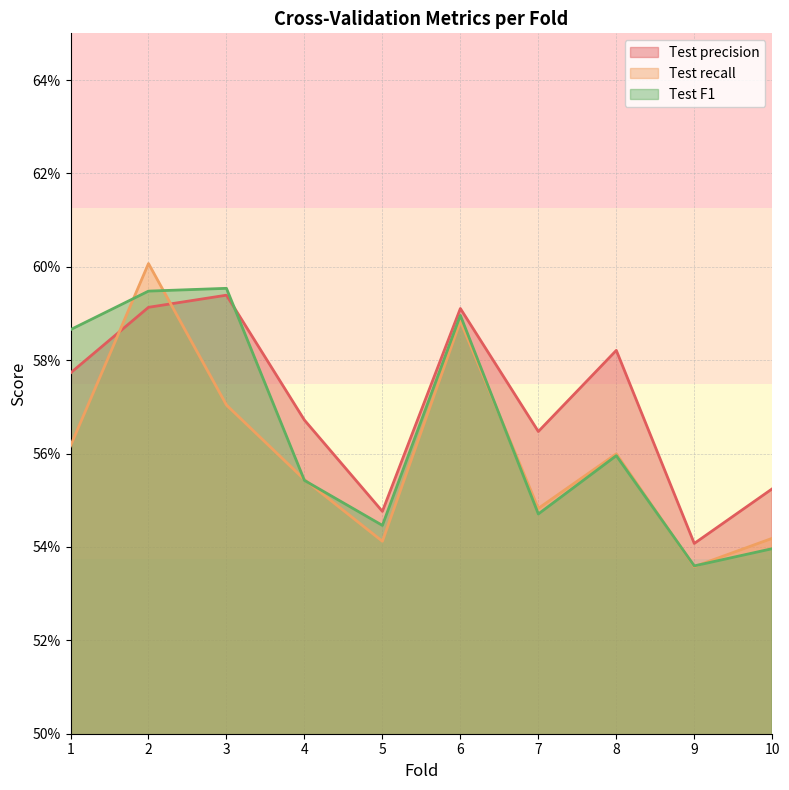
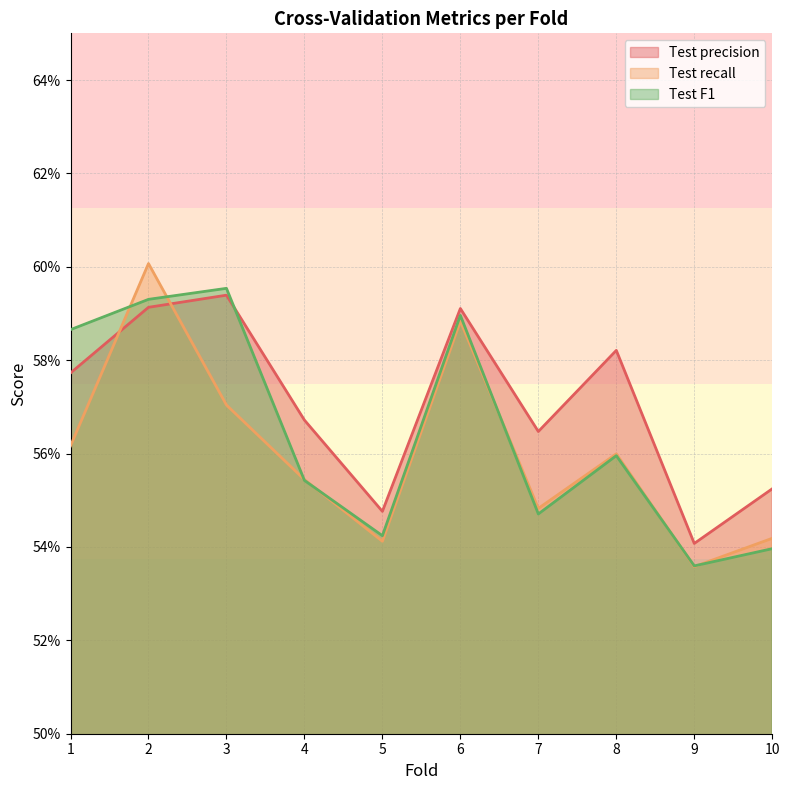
  {
    "Test F1": {
      "1": "58.7%",
-     "2": "59.5%",
+     "2": "59.3%",
      "3": "59.5%",
-     "5": "54.5%",
+     "5": "54.2%",
      "6": "59.0%",
      "7": "54.7%",
      "10": "54.0%"
    }
  }
